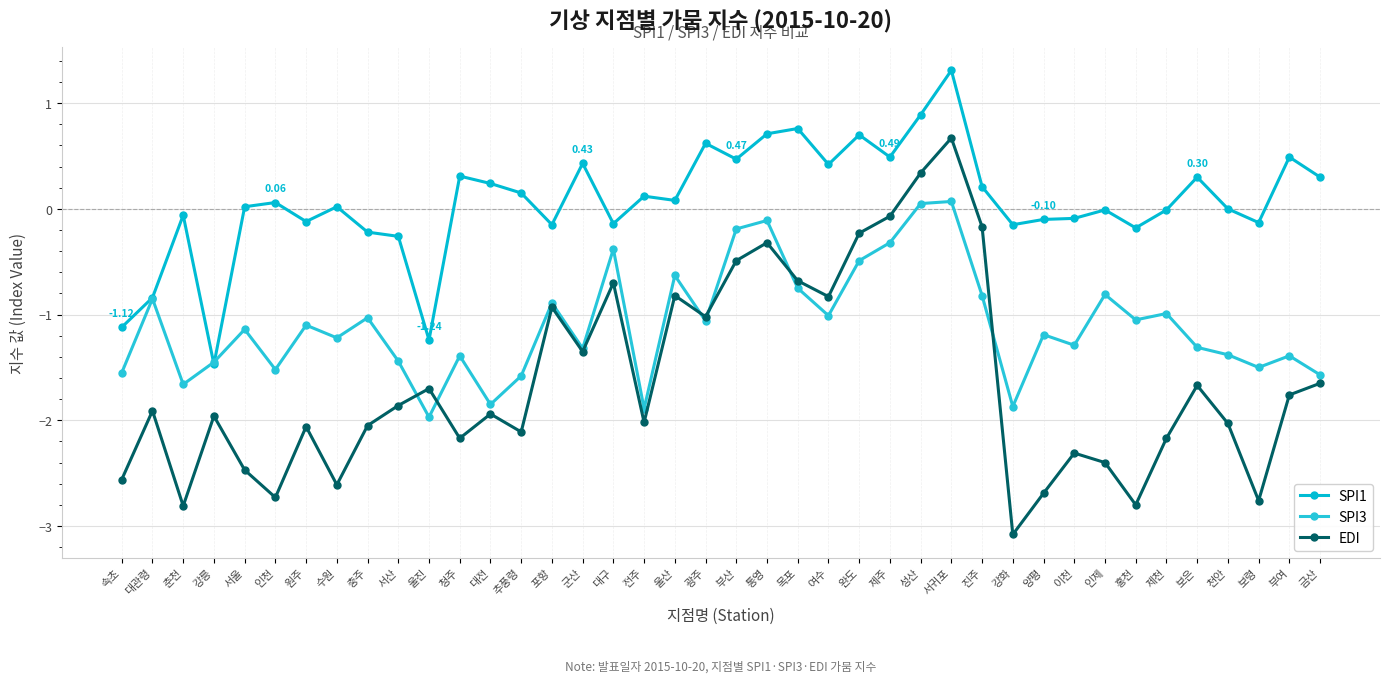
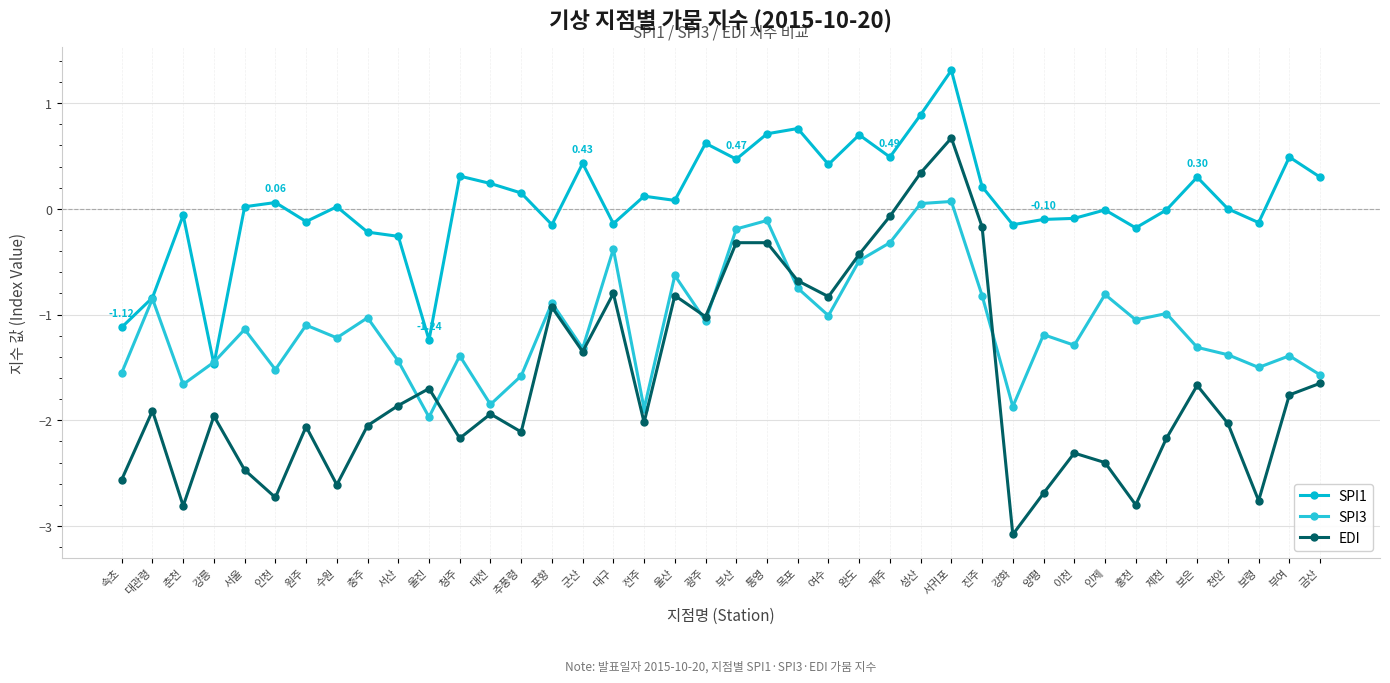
  {
    "EDI": {
      "속초": -2.56,
      "대관령": -1.91,
      "춘천": -2.81,
      "강릉": -1.96,
      "서울": -2.47,
      "인천": -2.73,
      "원주": -2.06,
      "수원": -2.61,
      "충주": -2.05,
      "서산": -1.86,
      "울진": -1.70,
      "청주": -2.17,
      "대전": -1.94,
      "추풍령": -2.11,
      "포항": -0.93,
      "군산": -1.35,
-     "대구": -0.7,
+     "대구": -0.8,
      "전주": -2.02,
      "울산": -0.82,
      "광주": -1.02,
-     "부산": -0.49,
+     "부산": -0.32,
      "통영": -0.32,
      "목포": -0.68,
      "여수": -0.83,
-     "완도": -0.23,
+     "완도": -0.43,
      "제주": -0.07,
      "성산": 0.34,
      "서귀포": 0.67,
      "진주": -0.17,
      "강화": -3.08,
      "양평": -2.69,
      "이천": -2.31,
      "인제": -2.40,
      "홍천": -2.80,
      "제천": -2.17,
      "보은": -1.67,
      "천안": -2.03,
      "보령": -2.76,
      "부여": -1.76,
      "금산": -1.65
    }
  }
